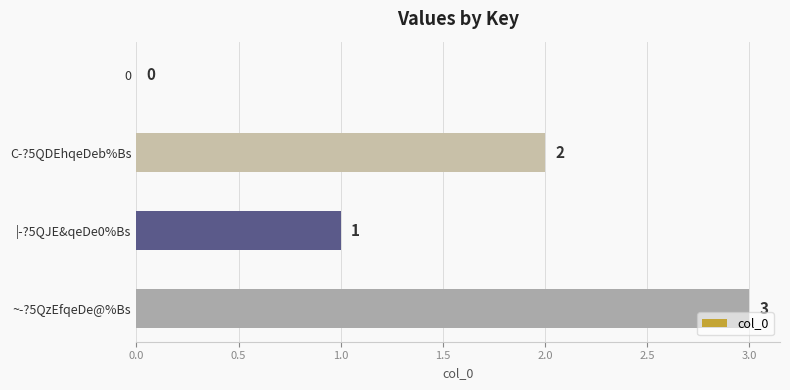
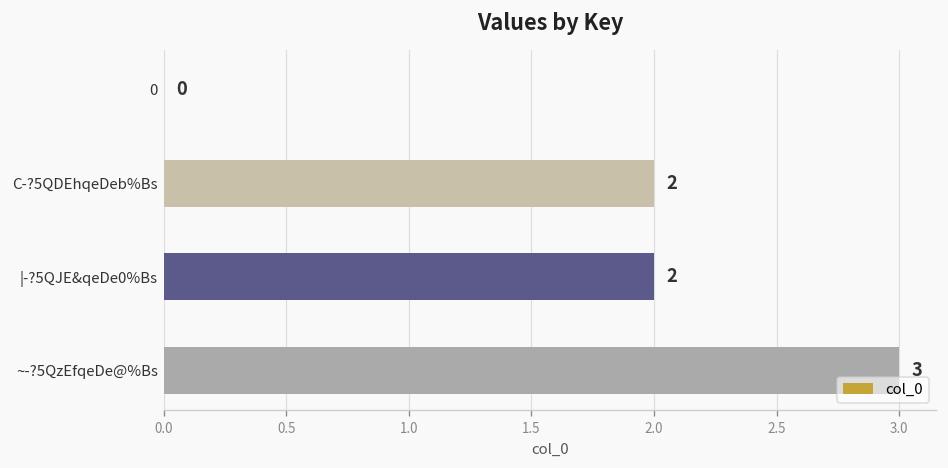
  {
    "0": 0,
    "C-?5QDEhqeDeb%Bs": 2,
-   "|-?5QJE&qeDe0%Bs": 1
+   "|-?5QJE&qeDe0%Bs": 2
  }
